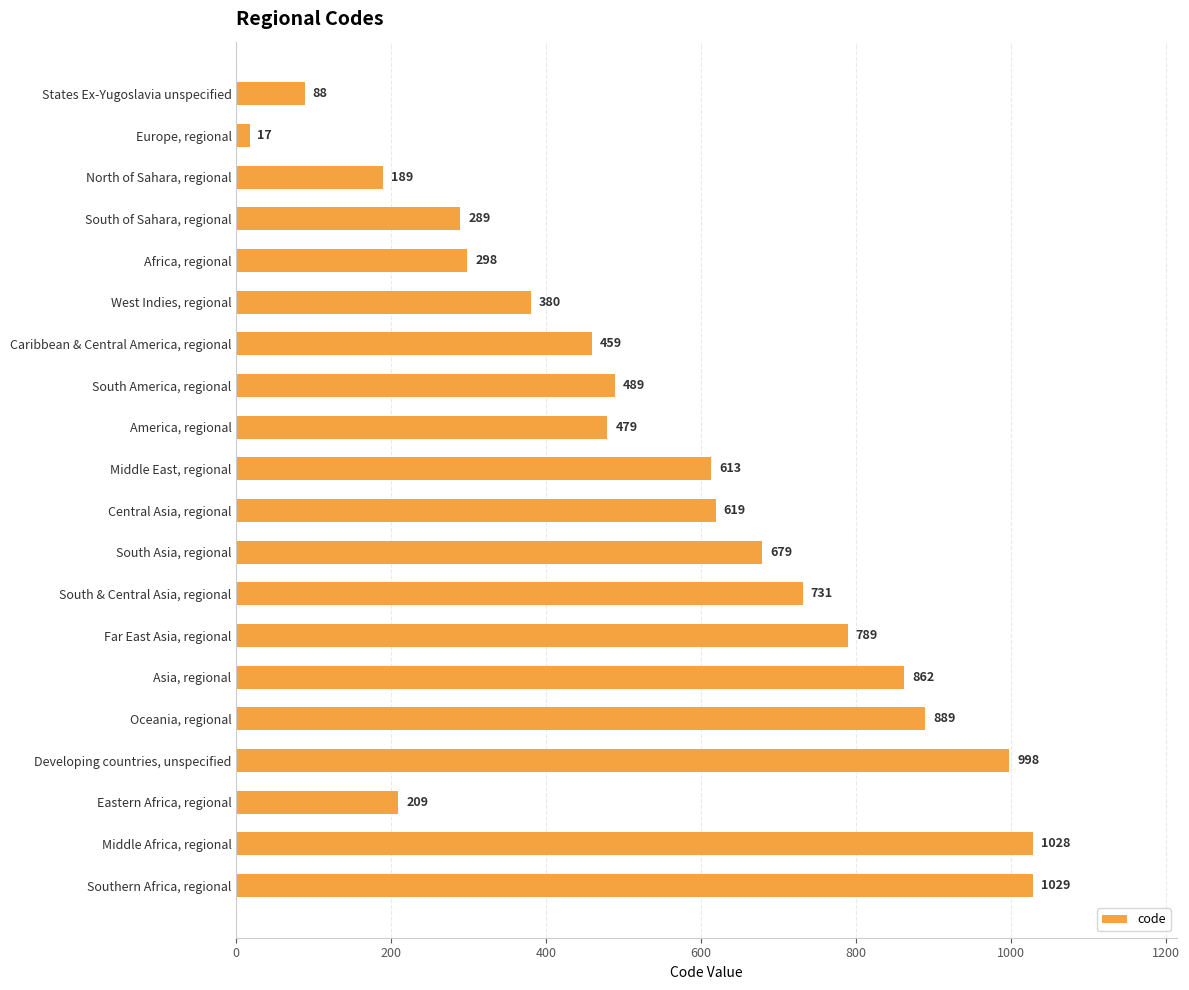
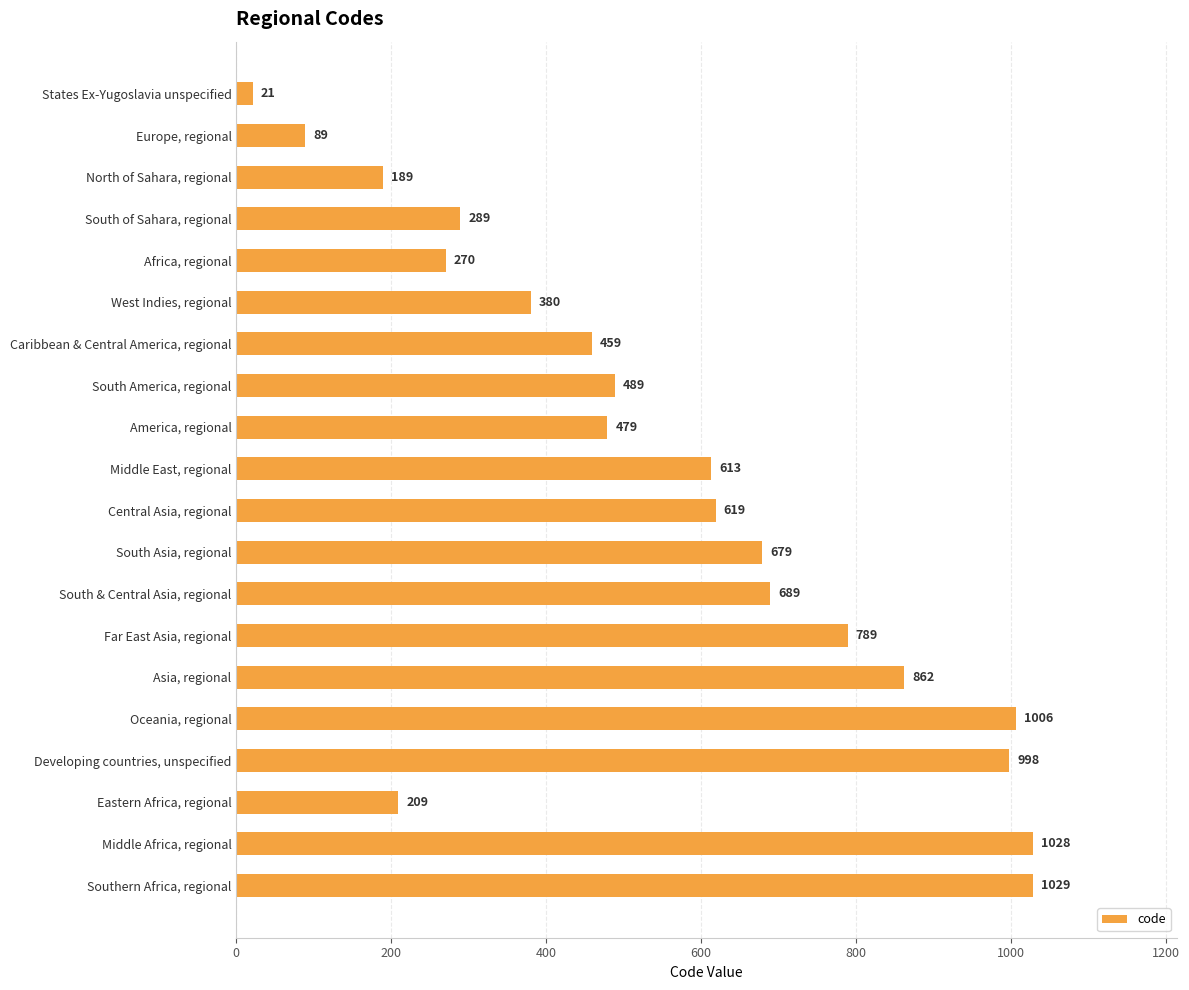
  {
-   "States Ex-Yugoslavia unspecified": 88,
-   "Europe, regional": 17,
+   "States Ex-Yugoslavia unspecified": 21,
+   "Europe, regional": 89,
    "North of Sahara, regional": 189,
    "South of Sahara, regional": 289,
-   "Africa, regional": 298,
+   "Africa, regional": 270,
    "West Indies, regional": 380,
    "Caribbean & Central America, regional": 459,
    "South America, regional": 489,
    "America, regional": 479,
    "Middle East, regional": 613,
    "Central Asia, regional": 619,
    "South Asia, regional": 679,
-   "South & Central Asia, regional": 731,
+   "South & Central Asia, regional": 689,
    "Far East Asia, regional": 789,
    "Asia, regional": 862,
-   "Oceania, regional": 889,
+   "Oceania, regional": 1006,
    "Developing countries, unspecified": 998,
    "Eastern Africa, regional": 209,
    "Middle Africa, regional": 1028,
    "Southern Africa, regional": 1029
  }
